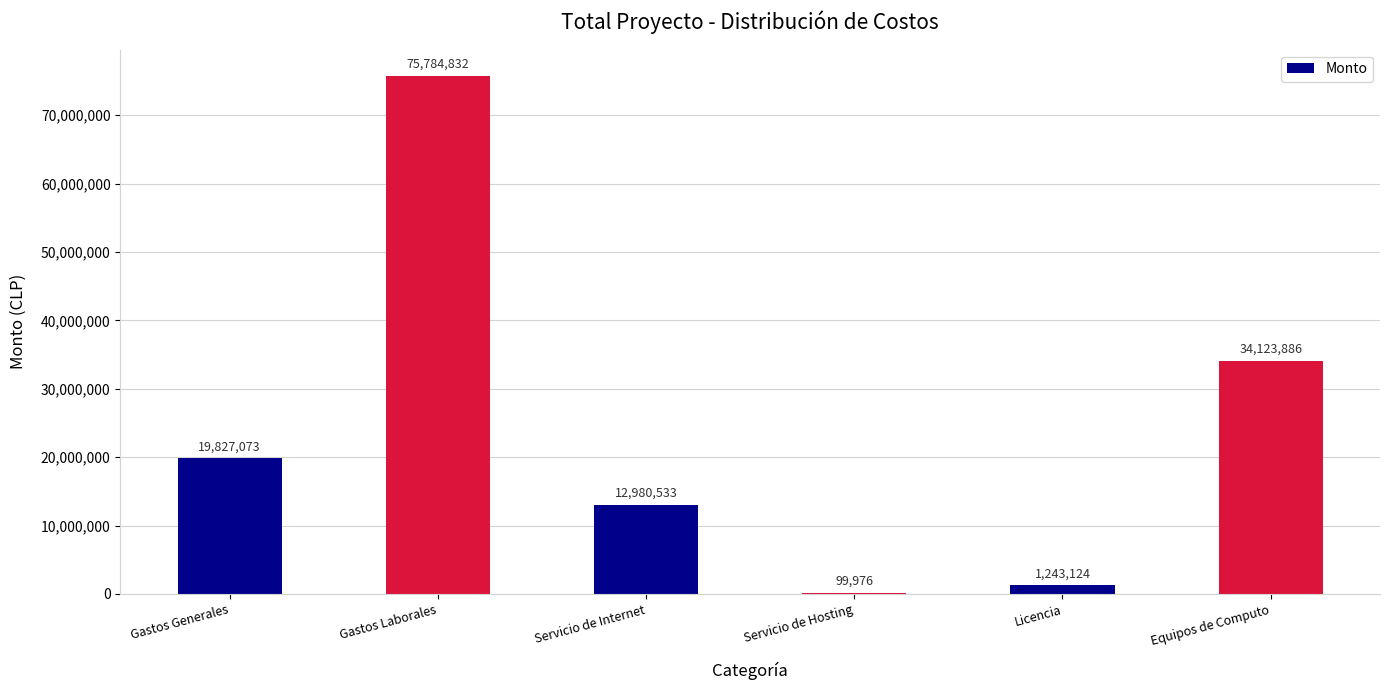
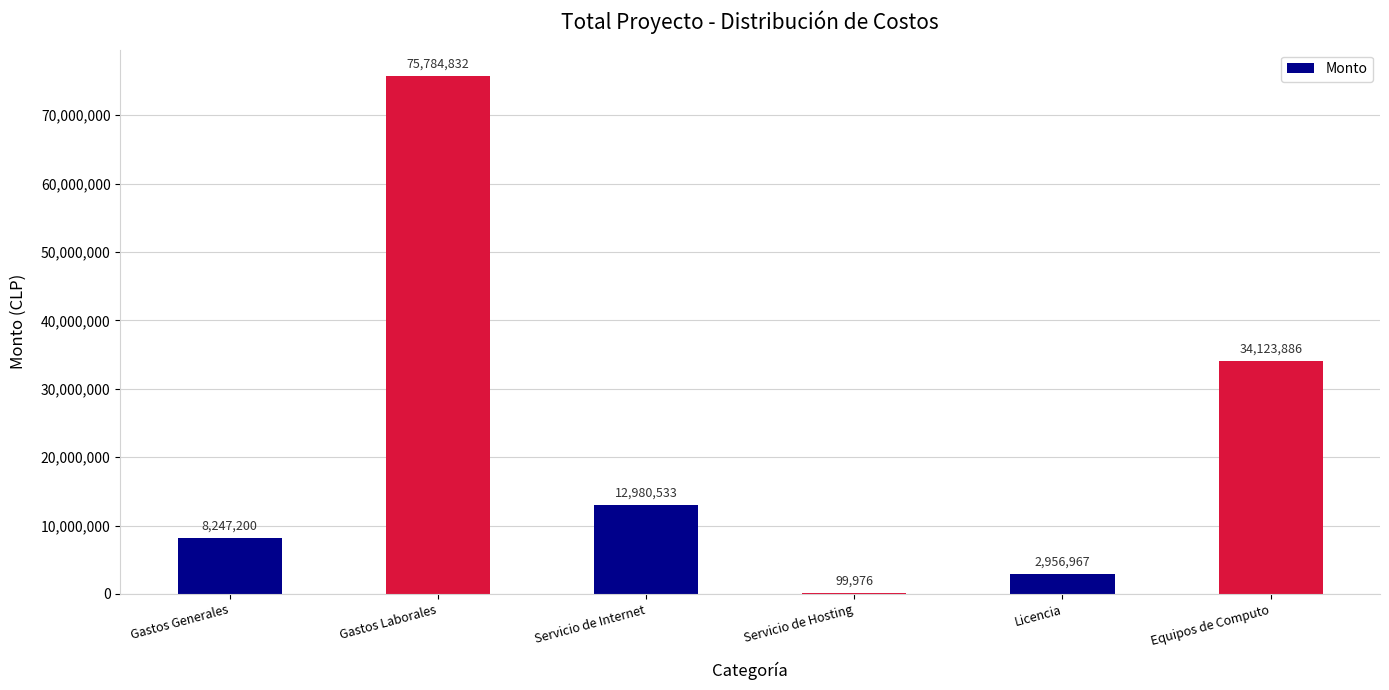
  {
-   "Gastos Generales": "19,827,073",
+   "Gastos Generales": "8,247,200",
    "Gastos Laborales": "75,784,832",
    "Servicio de Internet": "12,980,533",
    "Servicio de Hosting": "99,976",
-   "Licencia": "1,243,124",
+   "Licencia": "2,956,967",
    "Equipos de Computo": "34,123,886"
  }
